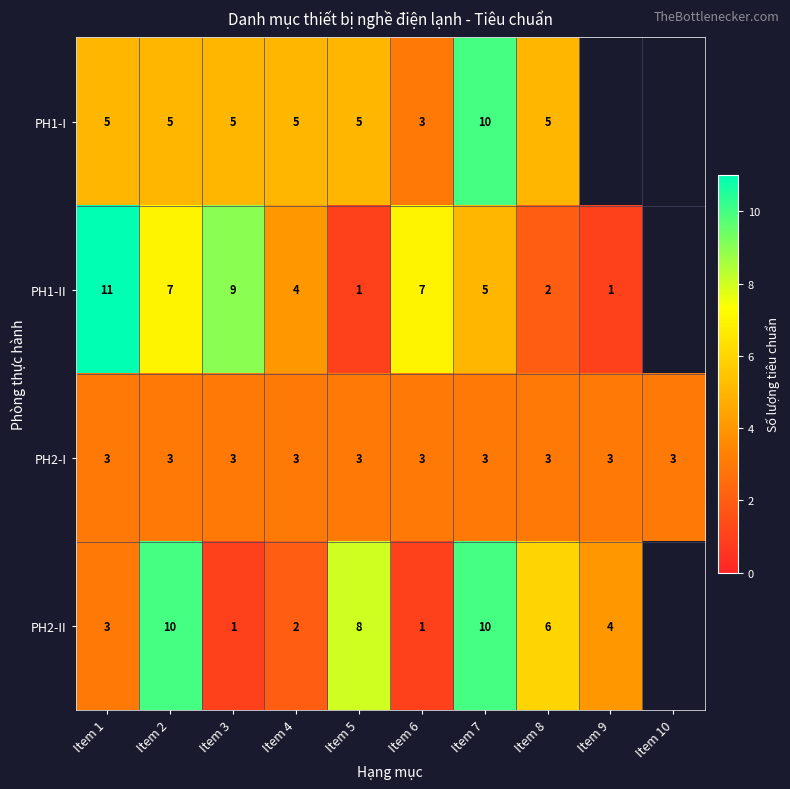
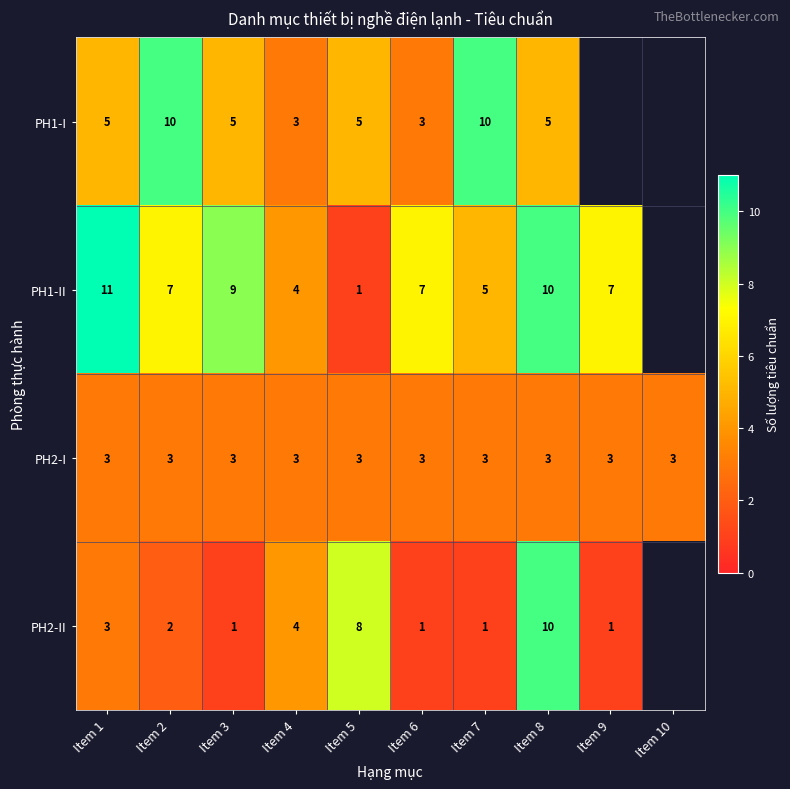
  {
    "PH1-I": {
      "Item 1": 5,
-     "Item 2": 5,
+     "Item 2": 10,
      "Item 3": 5,
-     "Item 4": 5,
+     "Item 4": 3,
      "Item 5": 5,
      "Item 6": 3,
      "Item 7": 10,
      "Item 8": 5
    },
    "PH1-II": {
      "Item 1": 11,
      "Item 2": 7,
      "Item 3": 9,
      "Item 4": 4,
      "Item 5": 1,
      "Item 6": 7,
      "Item 7": 5,
-     "Item 8": 2,
-     "Item 9": 1
+     "Item 8": 10,
+     "Item 9": 7
    },
    "PH2-I": {
      "Item 1": 3,
      "Item 2": 3,
      "Item 3": 3,
      "Item 4": 3,
      "Item 5": 3,
      "Item 6": 3,
      "Item 7": 3,
      "Item 8": 3,
      "Item 9": 3,
      "Item 10": 3
    },
    "PH2-II": {
      "Item 1": 3,
-     "Item 2": 10,
+     "Item 2": 2,
      "Item 3": 1,
-     "Item 4": 2,
+     "Item 4": 4,
      "Item 5": 8,
      "Item 6": 1,
-     "Item 7": 10,
-     "Item 8": 6,
-     "Item 9": 4
+     "Item 7": 1,
+     "Item 8": 10,
+     "Item 9": 1
    }
  }
